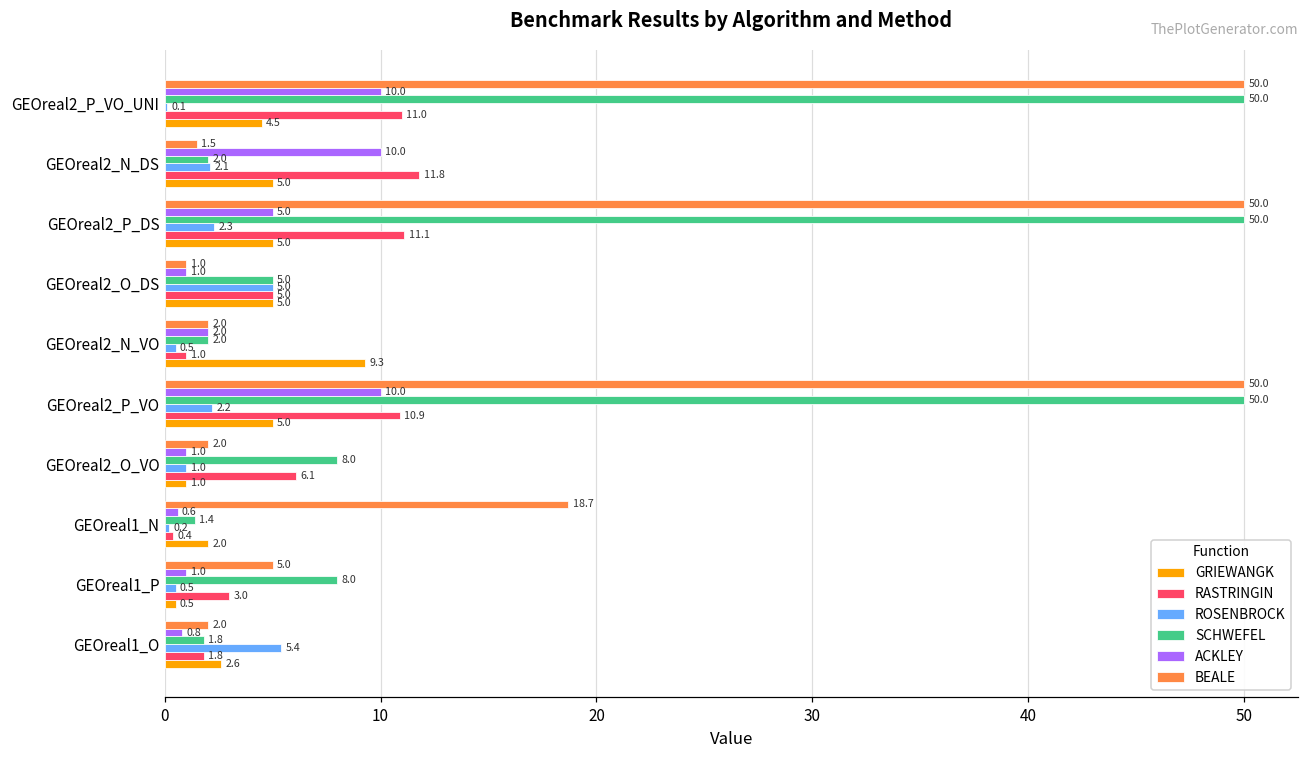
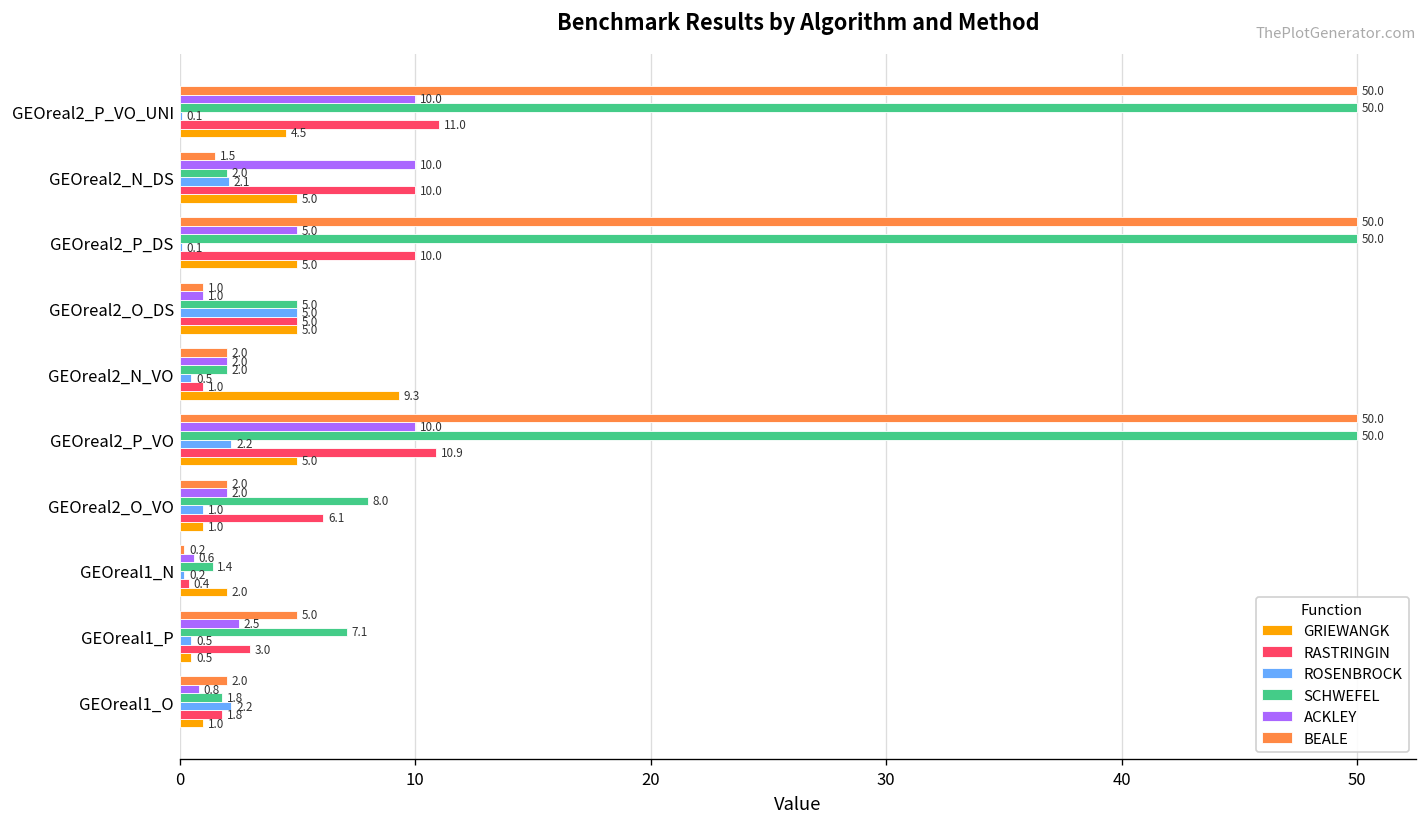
  {
    "GRIEWANGK": {
      "GEOreal2_P_VO_UNI": 4.5,
      "GEOreal2_N_DS": 5.0,
      "GEOreal2_P_DS": 5.0,
      "GEOreal2_N_VO": 9.3,
      "GEOreal2_P_VO": 5.0,
      "GEOreal2_O_VO": 1.0,
      "GEOreal1_N": 2.0,
      "GEOreal1_P": 0.5,
-     "GEOreal1_O": 2.6
+     "GEOreal1_O": 1.0
    },
    "RASTRINGIN": {
      "GEOreal2_P_VO_UNI": 11.0,
-     "GEOreal2_N_DS": 11.8,
-     "GEOreal2_P_DS": 11.1,
+     "GEOreal2_N_DS": 10.0,
+     "GEOreal2_P_DS": 10.0,
      "GEOreal2_N_VO": 1.0,
      "GEOreal2_P_VO": 10.9,
      "GEOreal2_O_VO": 6.1,
      "GEOreal1_P": 3.0,
      "GEOreal1_O": 1.8
    },
    "ROSENBROCK": {
      "GEOreal2_P_VO_UNI": 0.1,
-     "GEOreal2_P_DS": 2.3,
+     "GEOreal2_P_DS": 0.1,
      "GEOreal2_N_VO": 0.5,
      "GEOreal2_P_VO": 2.2,
      "GEOreal2_O_VO": 1.0,
      "GEOreal1_P": 0.5,
-     "GEOreal1_O": 5.4
+     "GEOreal1_O": 2.2
    },
    "SCHWEFEL": {
      "GEOreal2_P_VO_UNI": 50.0,
      "GEOreal2_P_DS": 50.0,
      "GEOreal2_P_VO": 50.0,
      "GEOreal2_O_VO": 8.0,
      "GEOreal1_N": 1.4,
-     "GEOreal1_P": 8.0,
+     "GEOreal1_P": 7.1,
      "GEOreal1_O": 1.8
    },
    "ACKLEY": {
      "GEOreal2_P_VO_UNI": 10.0,
      "GEOreal2_N_DS": 10.0,
      "GEOreal2_P_DS": 5.0,
      "GEOreal2_P_VO": 10.0,
-     "GEOreal2_O_VO": 1.0,
+     "GEOreal2_O_VO": 2.0,
      "GEOreal1_N": 0.6,
-     "GEOreal1_P": 1.0,
+     "GEOreal1_P": 2.5,
      "GEOreal1_O": 0.8
    },
    "BEALE": {
      "GEOreal2_P_VO_UNI": 50.0,
      "GEOreal2_N_DS": 1.5,
      "GEOreal2_P_DS": 50.0,
      "GEOreal2_P_VO": 50.0,
-     "GEOreal1_N": 18.7,
+     "GEOreal1_N": 0.2,
      "GEOreal1_P": 5.0,
      "GEOreal1_O": 2.0
    }
  }
